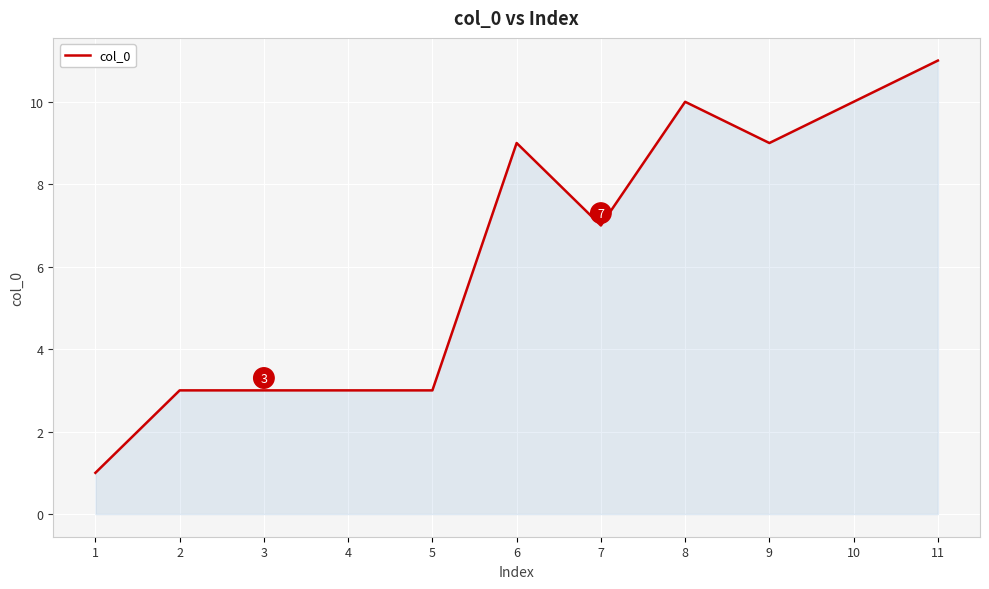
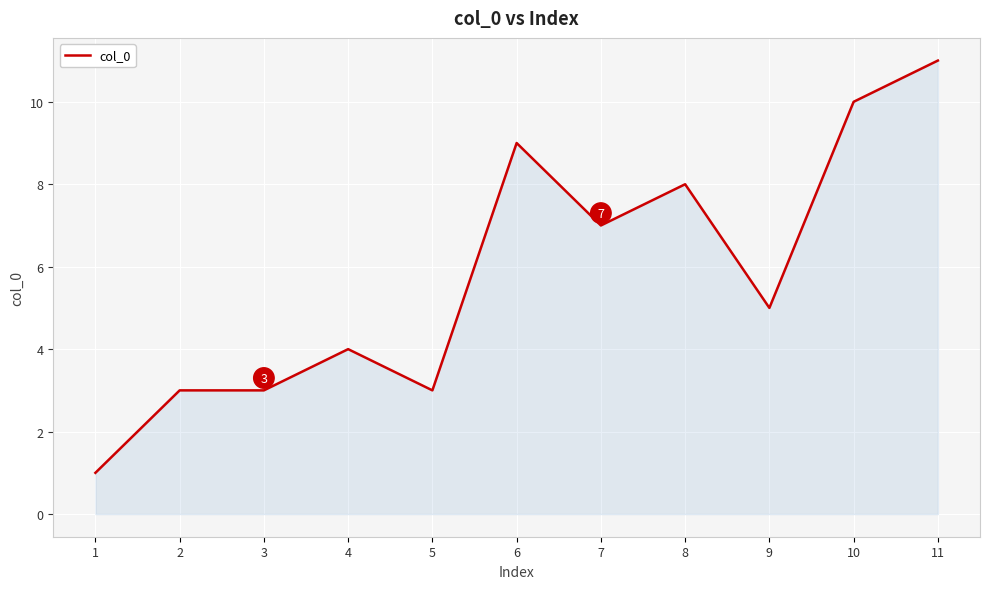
  {
    "1": 1,
    "2": 3,
-   "4": 3,
+   "4": 4,
    "5": 3,
    "6": 9,
-   "8": 10,
-   "9": 9,
+   "8": 8,
+   "9": 5,
    "10": 10,
    "11": 11
  }
